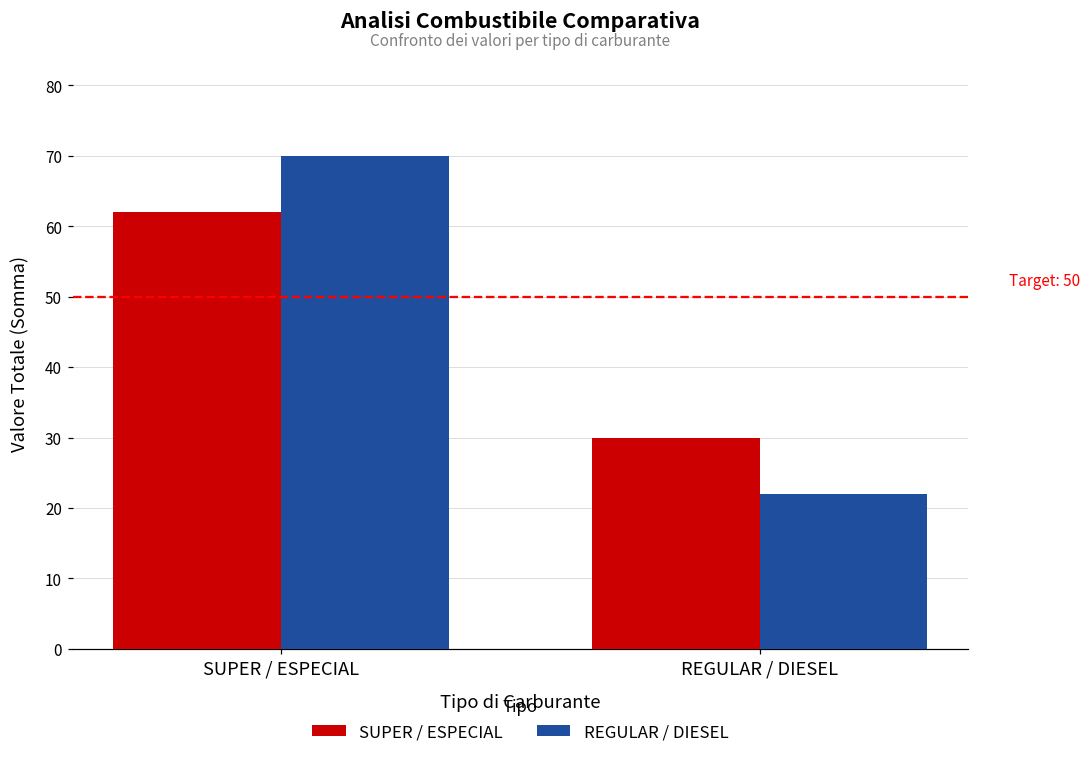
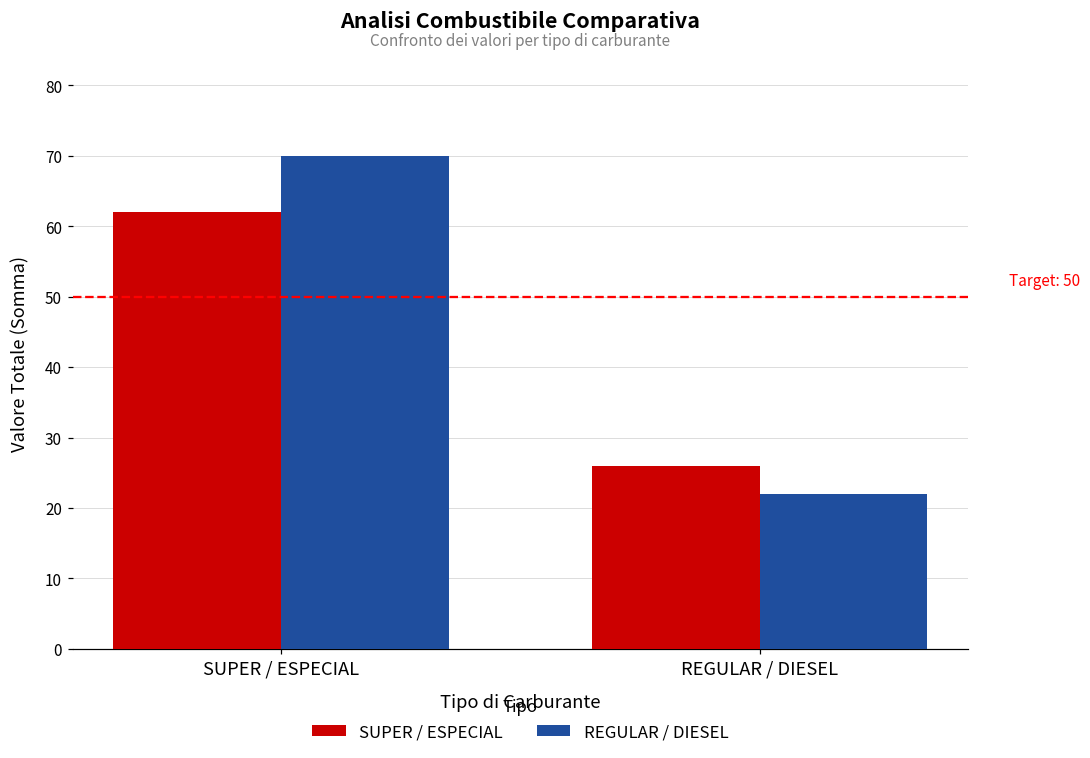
  {
    "SUPER / ESPECIAL": {
      "SUPER / ESPECIAL": 62,
-     "REGULAR / DIESEL": 30
+     "REGULAR / DIESEL": 26
    },
    "REGULAR / DIESEL": {
      "SUPER / ESPECIAL": 70,
      "REGULAR / DIESEL": 22
    }
  }
